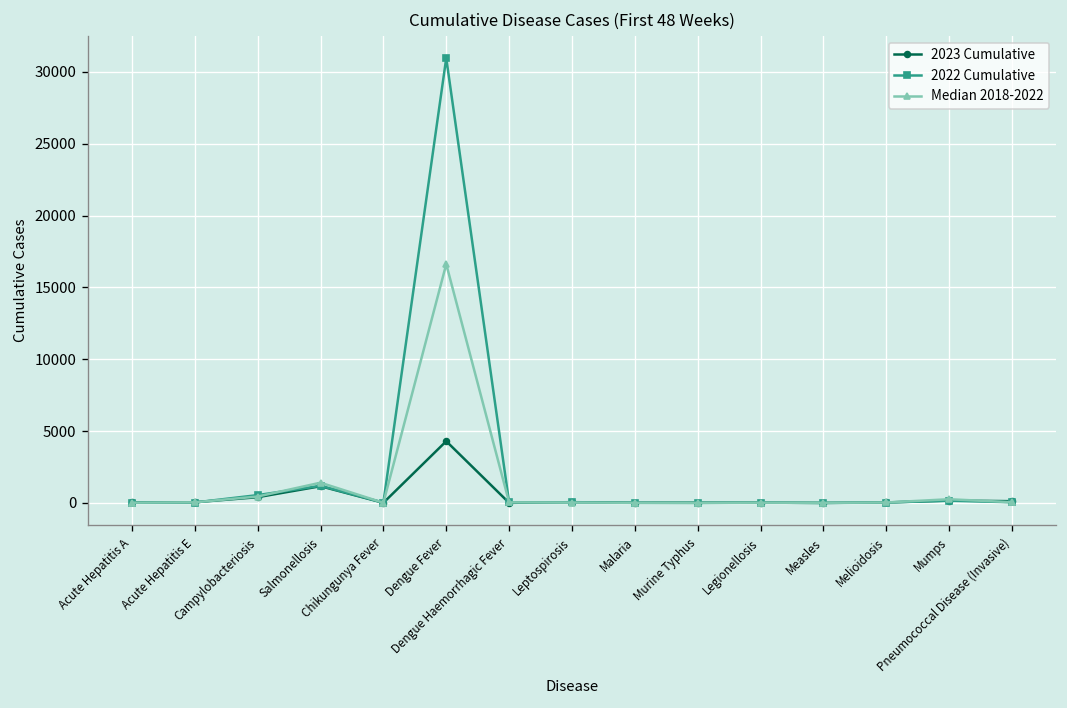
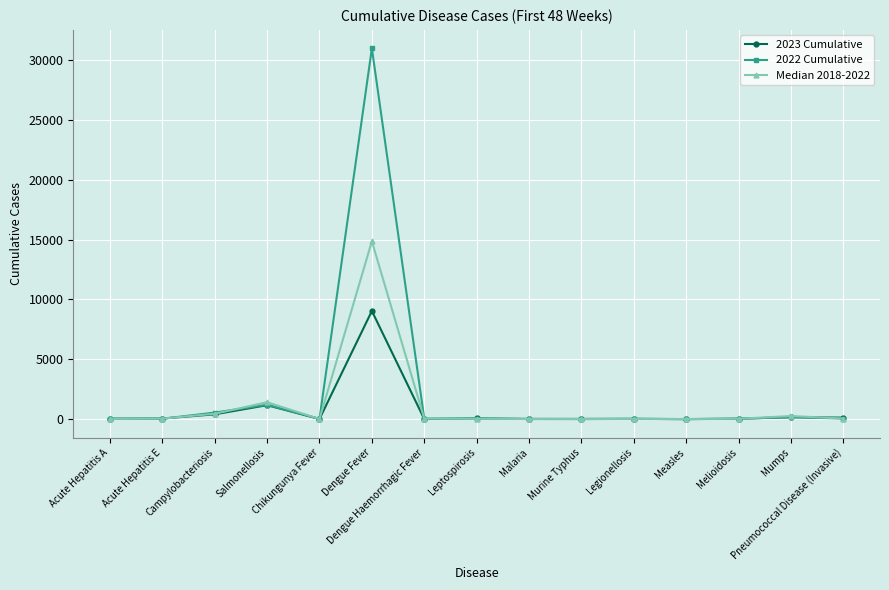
  {
    "2023 Cumulative": {
-     "Dengue Fever": 4300
+     "Dengue Fever": 9000
    },
    "2022 Cumulative": {
      "Dengue Fever": 31000
    },
    "Median 2018-2022": {
      "Salmonellosis": 1400,
-     "Dengue Fever": 16600
+     "Dengue Fever": 14900
    }
  }
